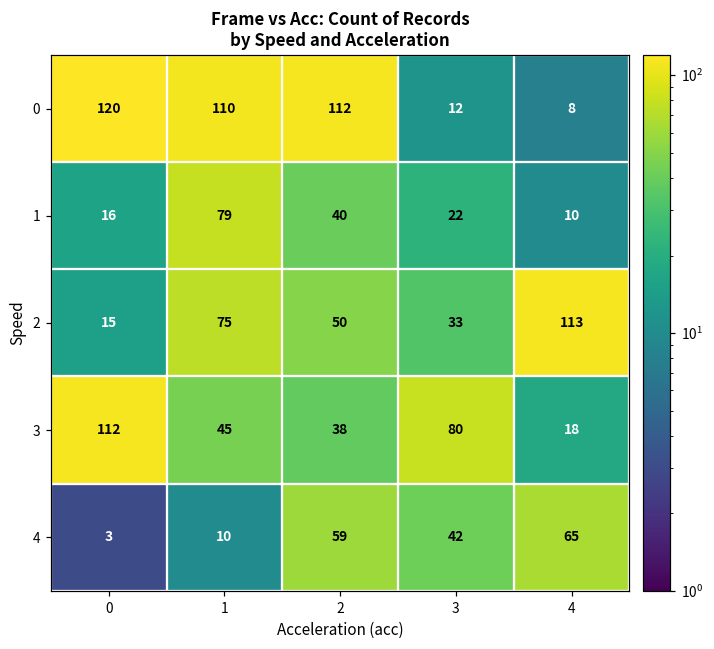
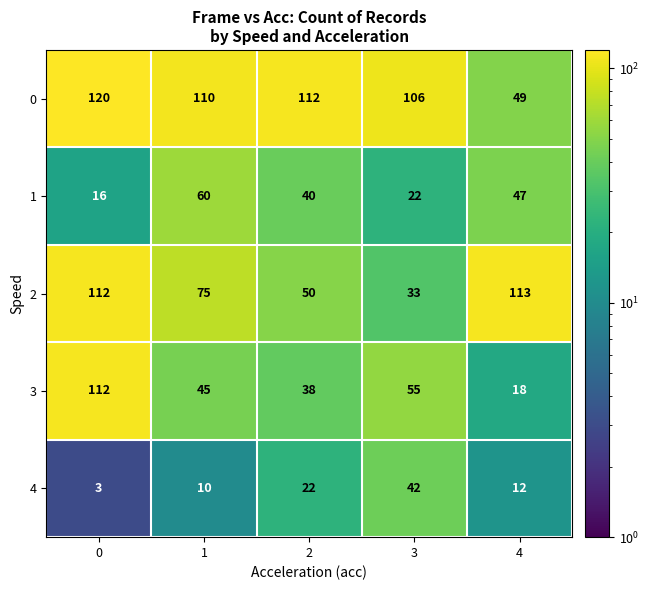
  {
    "0": {
      "0": 120,
      "1": 110,
      "2": 112,
-     "3": 12,
-     "4": 8
+     "3": 106,
+     "4": 49
    },
    "1": {
      "0": 16,
-     "1": 79,
+     "1": 60,
      "2": 40,
      "3": 22,
-     "4": 10
+     "4": 47
    },
    "2": {
-     "0": 15,
+     "0": 112,
      "1": 75,
      "2": 50,
      "3": 33,
      "4": 113
    },
    "3": {
      "0": 112,
      "1": 45,
      "2": 38,
-     "3": 80,
+     "3": 55,
      "4": 18
    },
    "4": {
      "0": 3,
      "1": 10,
-     "2": 59,
+     "2": 22,
      "3": 42,
-     "4": 65
+     "4": 12
    }
  }
